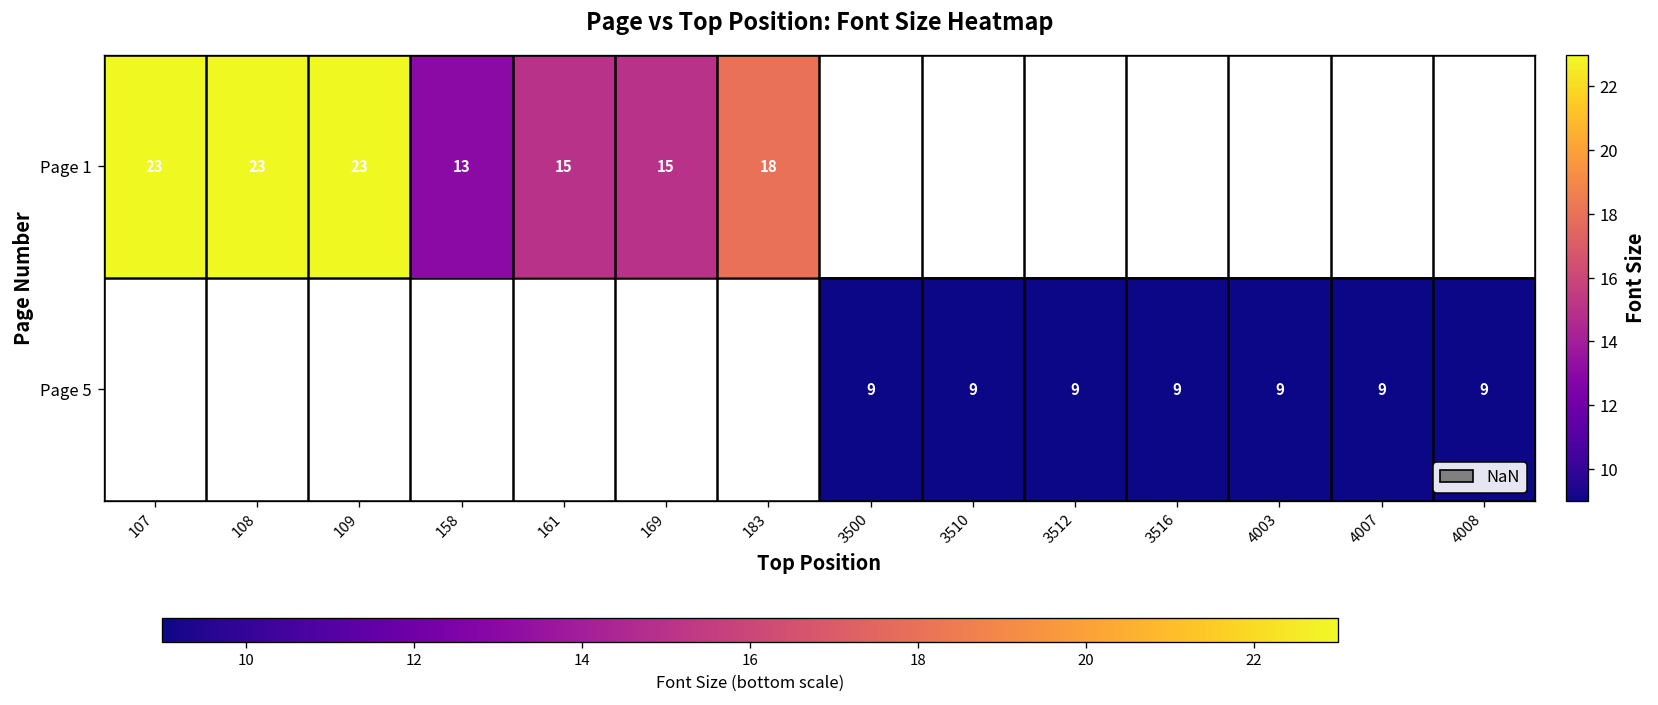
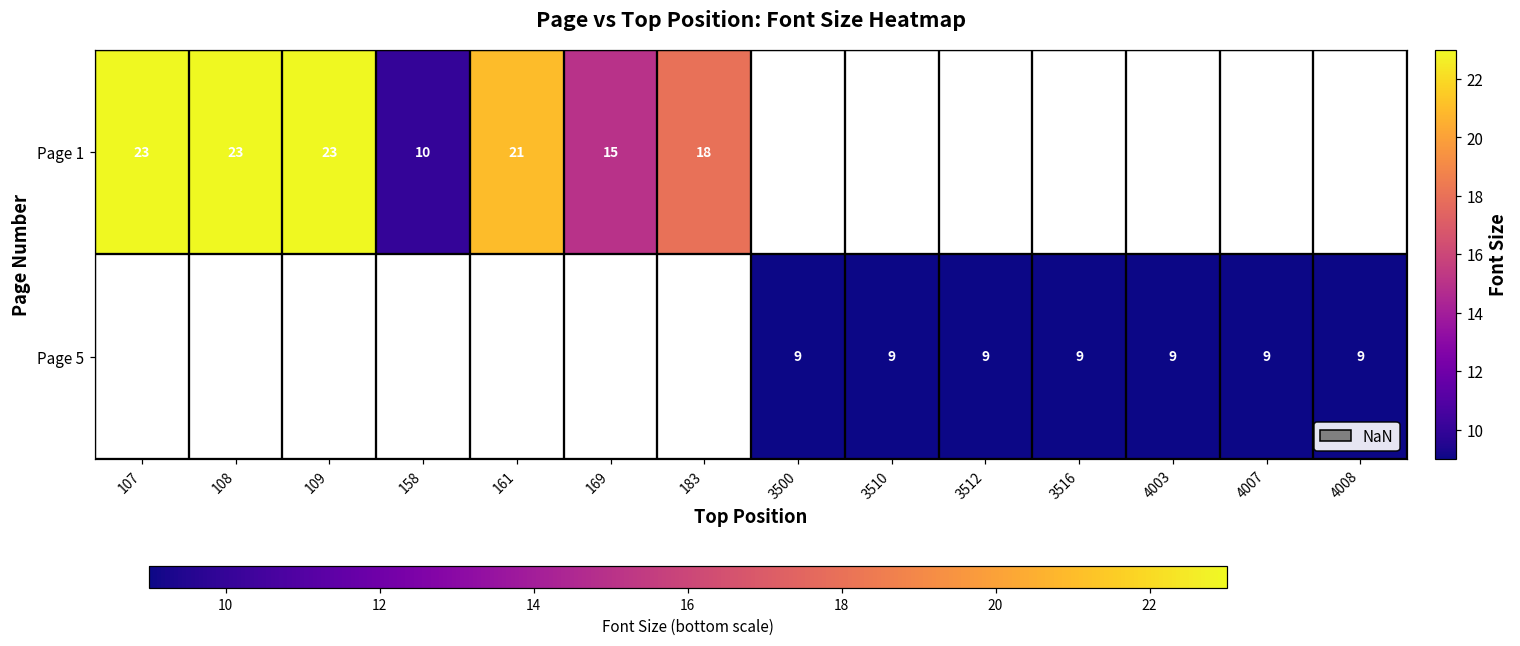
  {
    "Page 1": {
      "107": 23,
      "108": 23,
      "109": 23,
-     "158": 13,
-     "161": 15,
+     "158": 10,
+     "161": 21,
      "169": 15,
      "183": 18
    },
    "Page 5": {
      "3500": 9,
      "3510": 9,
      "3512": 9,
      "3516": 9,
      "4003": 9,
      "4007": 9,
      "4008": 9
    }
  }
